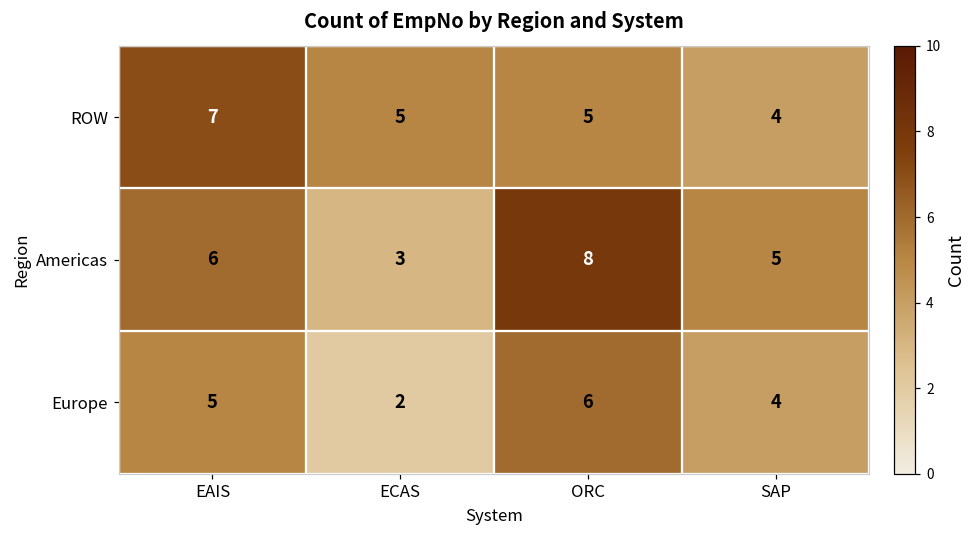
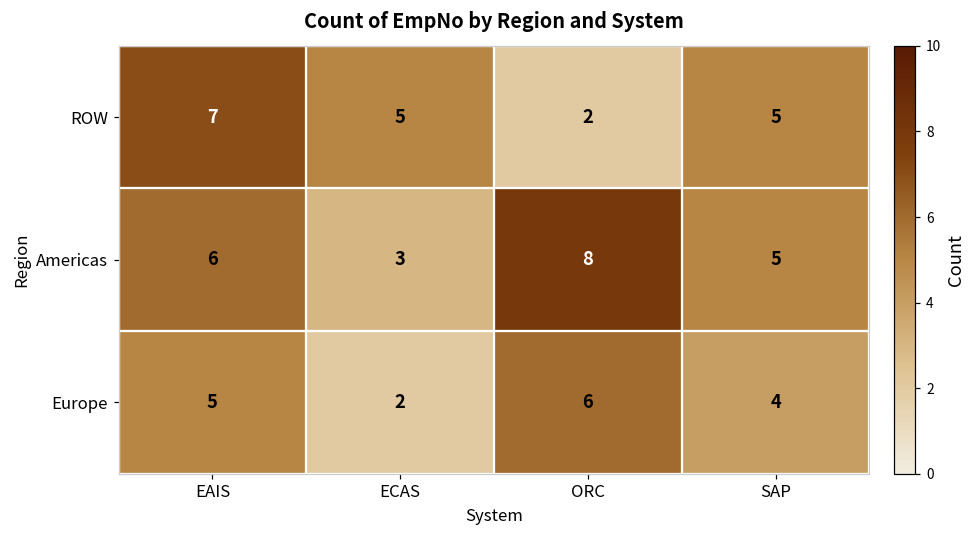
  {
    "ROW": {
      "EAIS": 7,
      "ECAS": 5,
-     "ORC": 5,
-     "SAP": 4
+     "ORC": 2,
+     "SAP": 5
    },
    "Americas": {
      "EAIS": 6,
      "ECAS": 3,
      "ORC": 8,
      "SAP": 5
    },
    "Europe": {
      "EAIS": 5,
      "ECAS": 2,
      "ORC": 6,
      "SAP": 4
    }
  }
